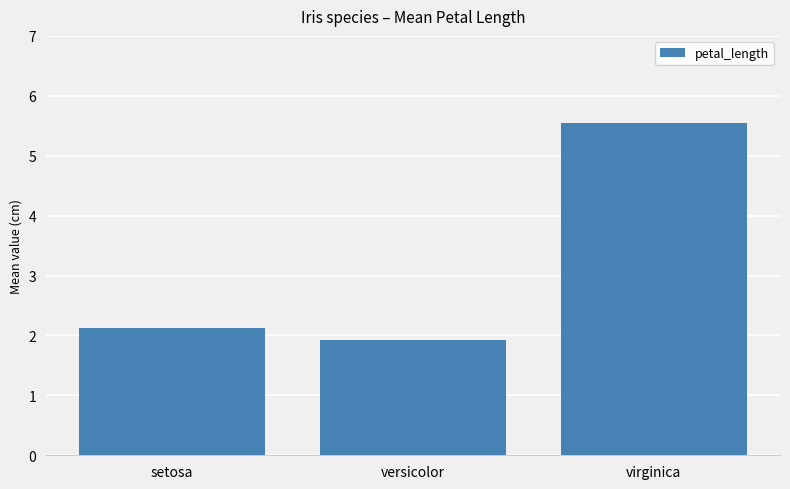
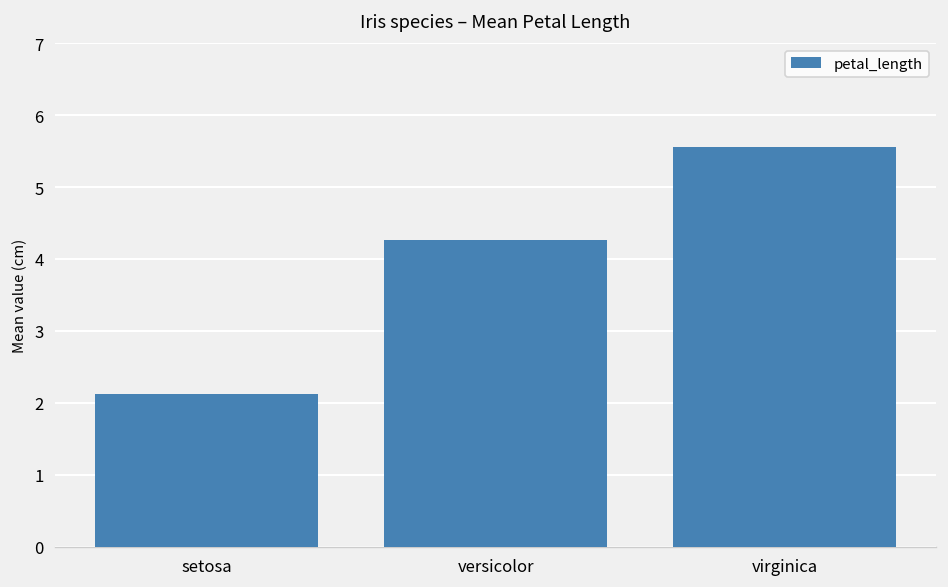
  {
    "setosa": 2.1,
-   "versicolor": 1.9,
+   "versicolor": 4.3,
    "virginica": 5.6
  }
